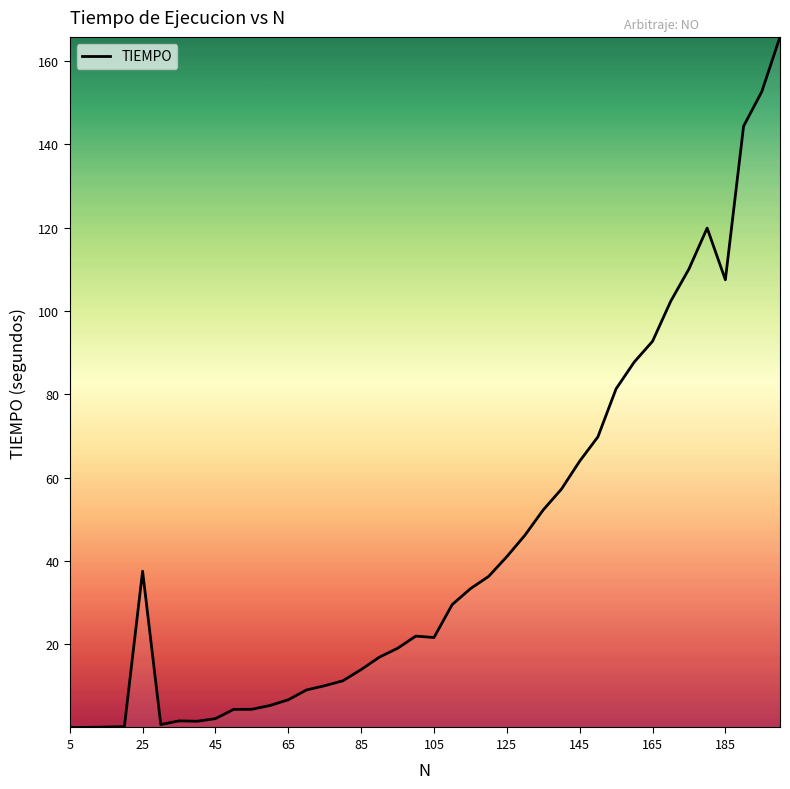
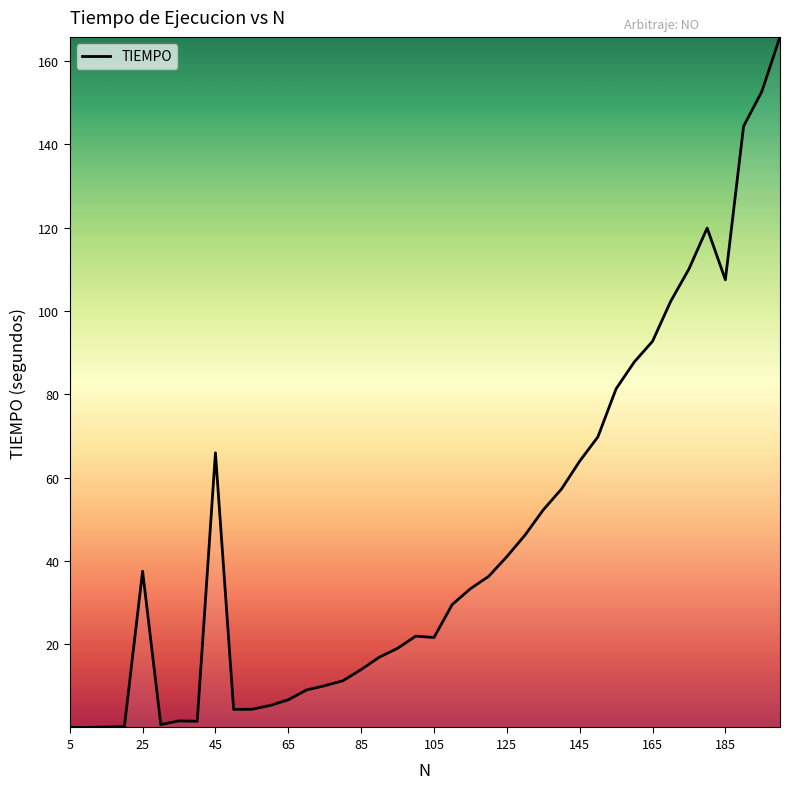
  {
    "5": 0,
    "25": 38,
-   "45": 2,
+   "45": 66,
    "65": 7,
    "85": 14,
    "105": 22,
    "125": 41,
    "145": 64,
    "165": 93,
    "185": 107
  }
